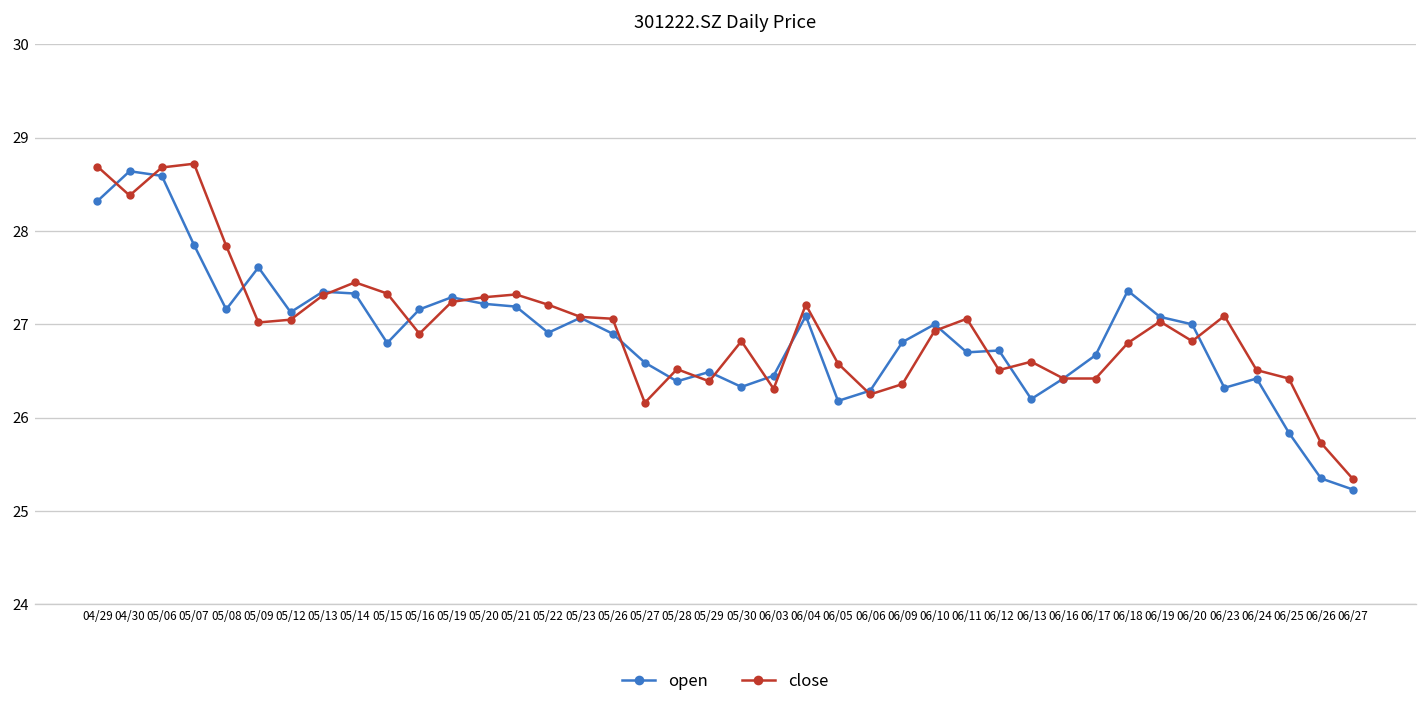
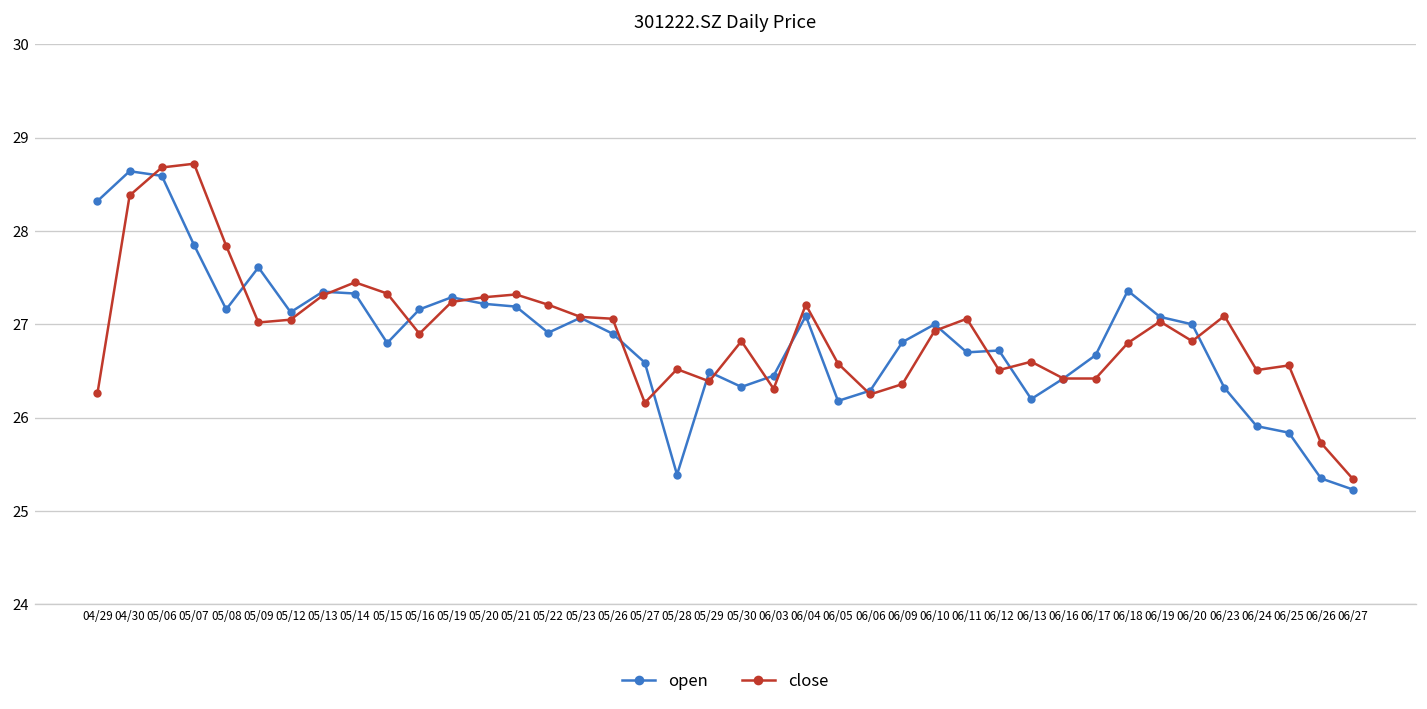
  {
    "open": {
      "04/29": 28.3,
      "04/30": 28.6,
      "05/06": 28.6,
      "05/07": 27.9,
      "05/08": 27.2,
      "05/09": 27.6,
      "05/12": 27.1,
      "05/13": 27.4,
      "05/14": 27.3,
      "05/15": 26.8,
      "05/16": 27.2,
      "05/19": 27.3,
      "05/20": 27.2,
      "05/21": 27.2,
      "05/22": 26.9,
      "05/26": 26.9,
      "05/27": 26.6,
-     "05/28": 26.4,
+     "05/28": 25.4,
      "05/29": 26.5,
      "05/30": 26.3,
      "06/03": 26.5,
      "06/04": 27.1,
      "06/05": 26.2,
      "06/06": 26.3,
      "06/09": 26.8,
      "06/10": 27.0,
      "06/11": 26.7,
      "06/12": 26.7,
      "06/13": 26.2,
      "06/17": 26.7,
      "06/18": 27.4,
      "06/19": 27.1,
      "06/20": 27.0,
      "06/23": 26.3,
-     "06/24": 26.4,
+     "06/24": 25.9,
      "06/25": 25.8,
      "06/26": 25.4,
      "06/27": 25.2
    },
    "close": {
-     "04/29": 28.7,
+     "04/29": 26.3,
      "04/30": 28.4,
      "05/06": 28.7,
      "05/07": 28.7,
      "05/08": 27.8,
      "05/09": 27.0,
      "05/12": 27.1,
      "05/13": 27.3,
      "05/14": 27.5,
      "05/15": 27.3,
      "05/16": 26.9,
      "05/19": 27.2,
      "05/20": 27.3,
      "05/21": 27.3,
      "05/22": 27.2,
      "05/26": 27.1,
      "05/27": 26.2,
      "05/28": 26.5,
      "05/29": 26.4,
      "05/30": 26.8,
      "06/03": 26.3,
      "06/04": 27.2,
      "06/05": 26.6,
      "06/06": 26.3,
      "06/09": 26.4,
      "06/10": 26.9,
      "06/11": 27.1,
      "06/12": 26.5,
      "06/13": 26.6,
      "06/17": 26.4,
      "06/18": 26.8,
      "06/19": 27.0,
      "06/20": 26.8,
      "06/23": 27.1,
      "06/24": 26.5,
-     "06/25": 26.4,
+     "06/25": 26.6,
      "06/26": 25.7,
      "06/27": 25.3
    }
  }
